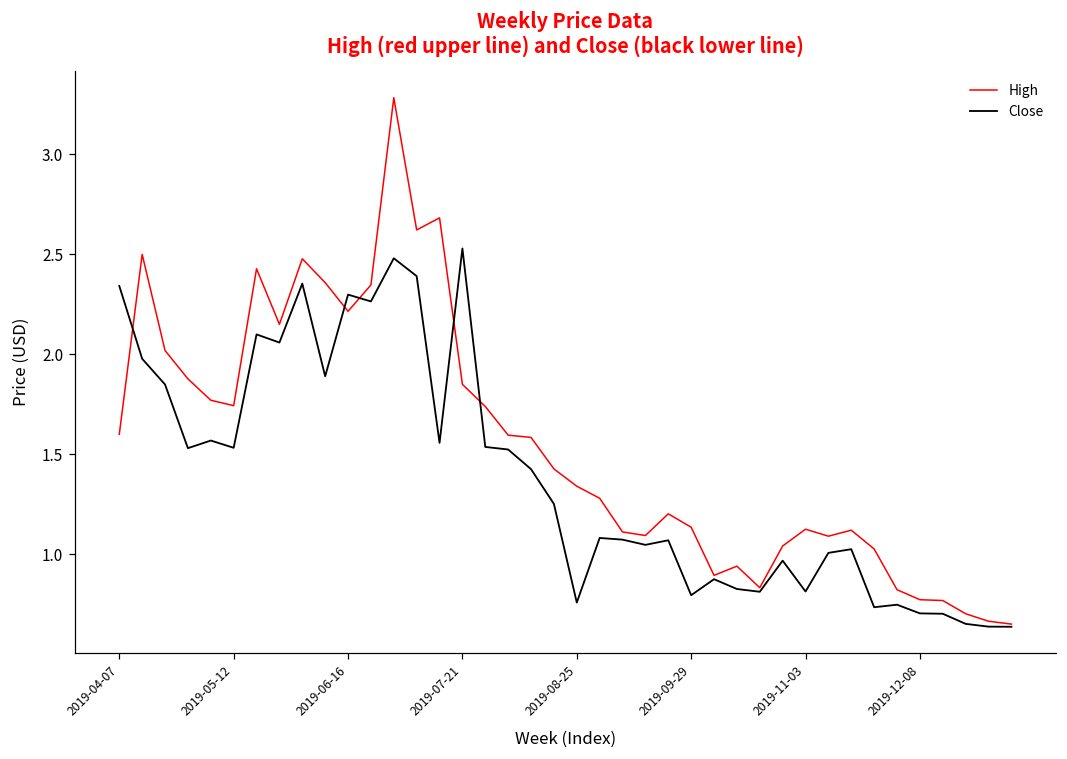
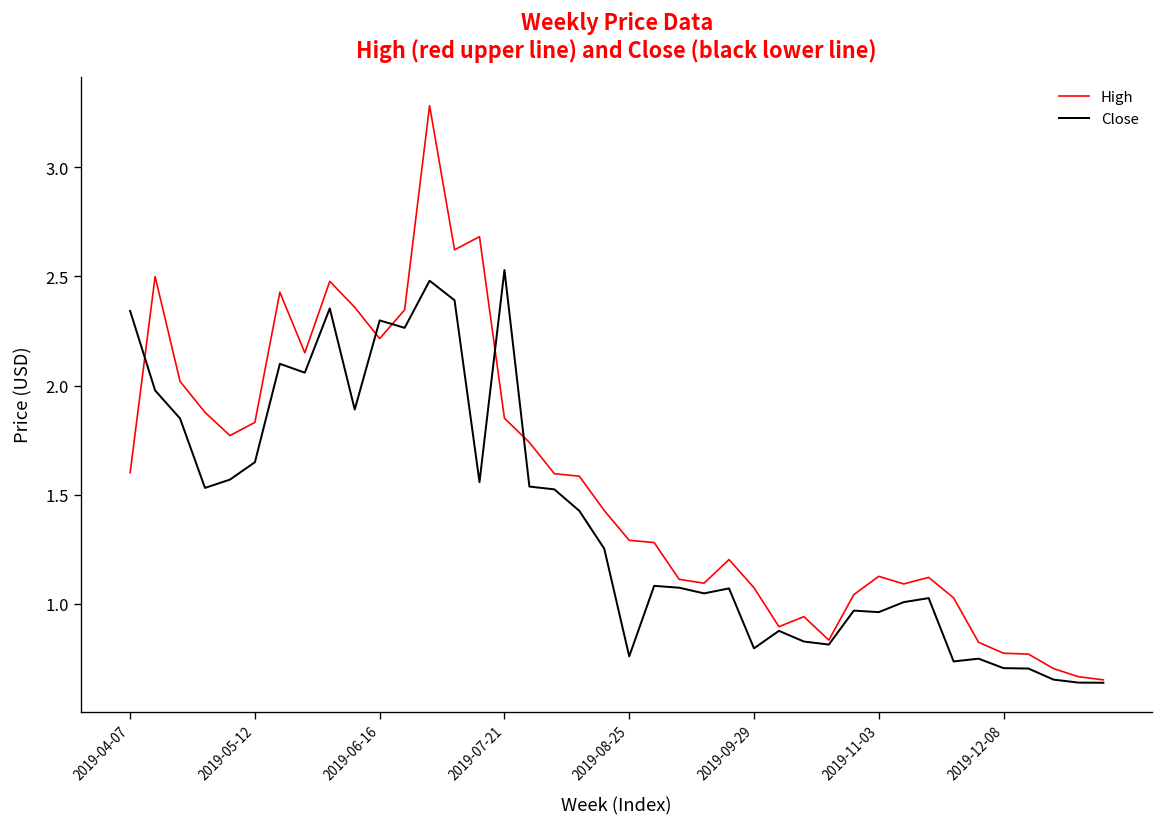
  {
    "High": {
      "2019-04-07": 1.60,
-     "2019-05-12": 1.74,
+     "2019-05-12": 1.83,
      "2019-06-16": 2.22,
      "2019-07-21": 1.85,
-     "2019-08-25": 1.34,
-     "2019-09-29": 1.13,
+     "2019-08-25": 1.29,
+     "2019-09-29": 1.07,
      "2019-11-03": 1.12,
      "2019-12-08": 0.77
    },
    "Close": {
      "2019-04-07": 2.34,
-     "2019-05-12": 1.53,
+     "2019-05-12": 1.65,
      "2019-06-16": 2.30,
      "2019-07-21": 2.53,
      "2019-08-25": 0.76,
      "2019-09-29": 0.79,
-     "2019-11-03": 0.81,
+     "2019-11-03": 0.96,
      "2019-12-08": 0.70
    }
  }
